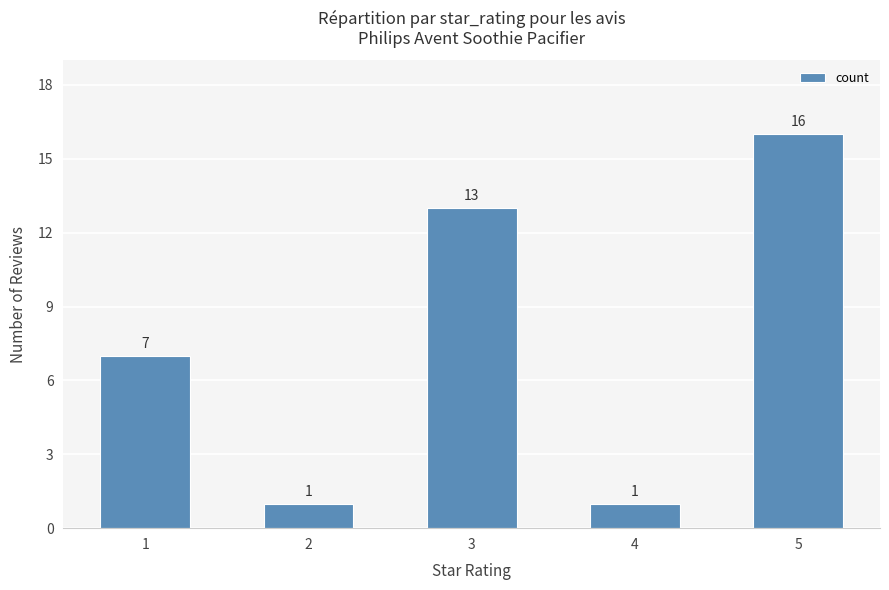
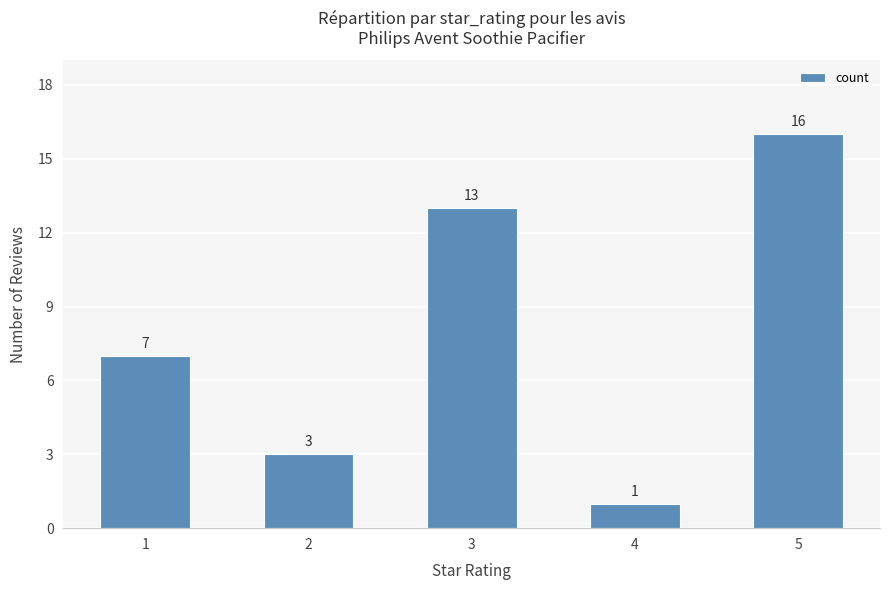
  {
    "1": 7,
-   "2": 1,
+   "2": 3,
    "3": 13,
    "4": 1,
    "5": 16
  }
